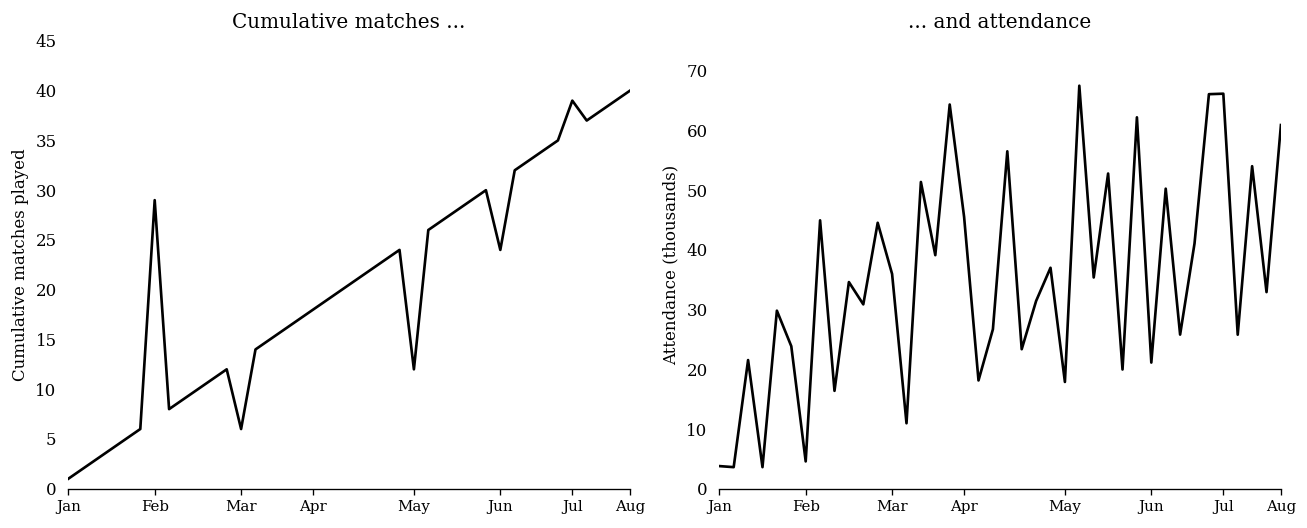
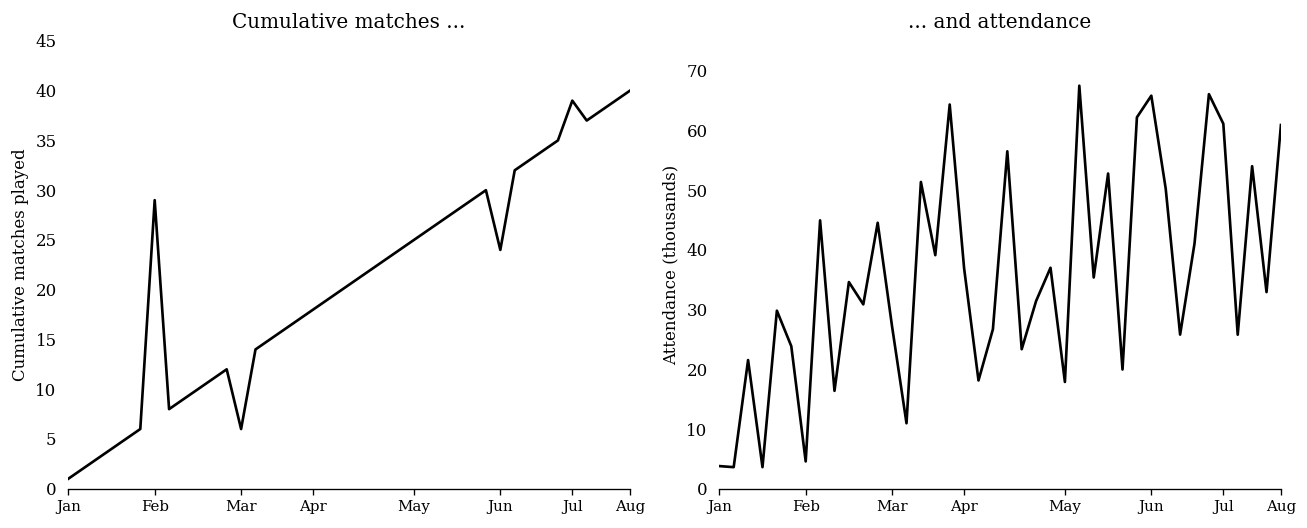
  {
    "Cumulative matches ...": {
      "Jan": 1,
      "Feb": 29,
      "Mar": 6,
      "Apr": 18,
-     "May": 12,
+     "May": 25,
      "Jun": 24,
      "Jul": 39,
      "Aug": 40
    },
    "... and attendance": {
      "Jan": 4,
      "Feb": 5,
-     "Mar": 36,
-     "Apr": 46,
+     "Mar": 27,
+     "Apr": 37,
      "May": 18,
-     "Jun": 21,
-     "Jul": 66,
+     "Jun": 66,
+     "Jul": 61,
      "Aug": 61
    }
  }
